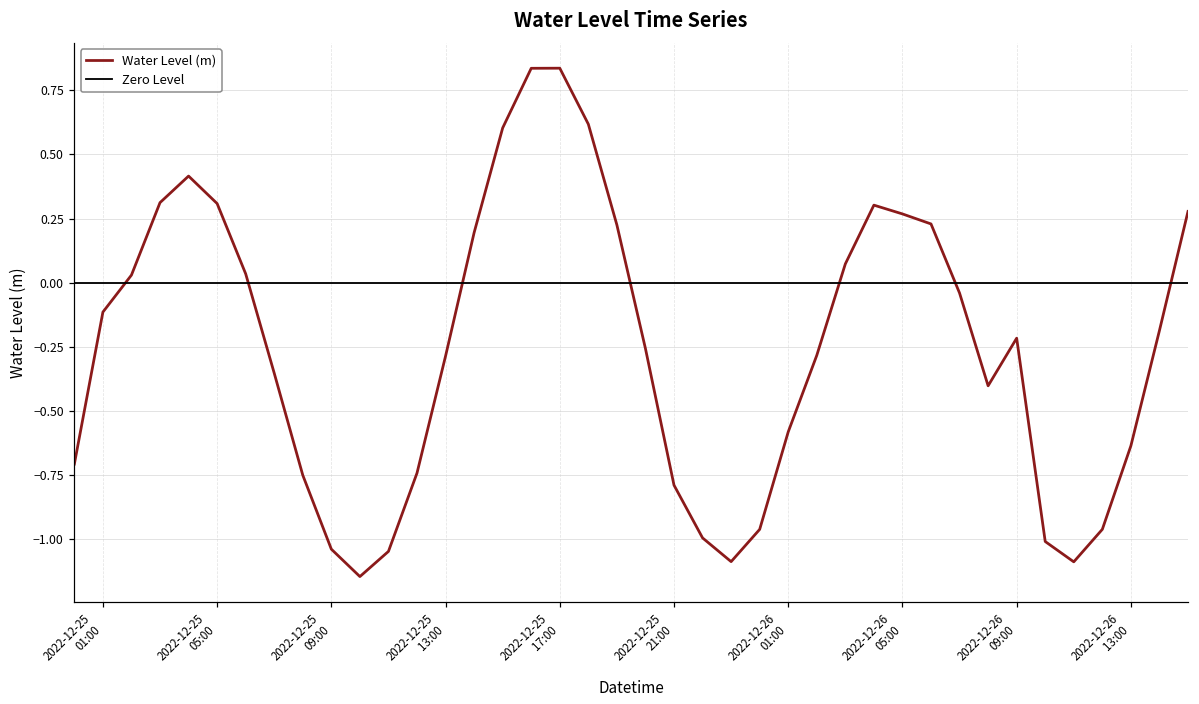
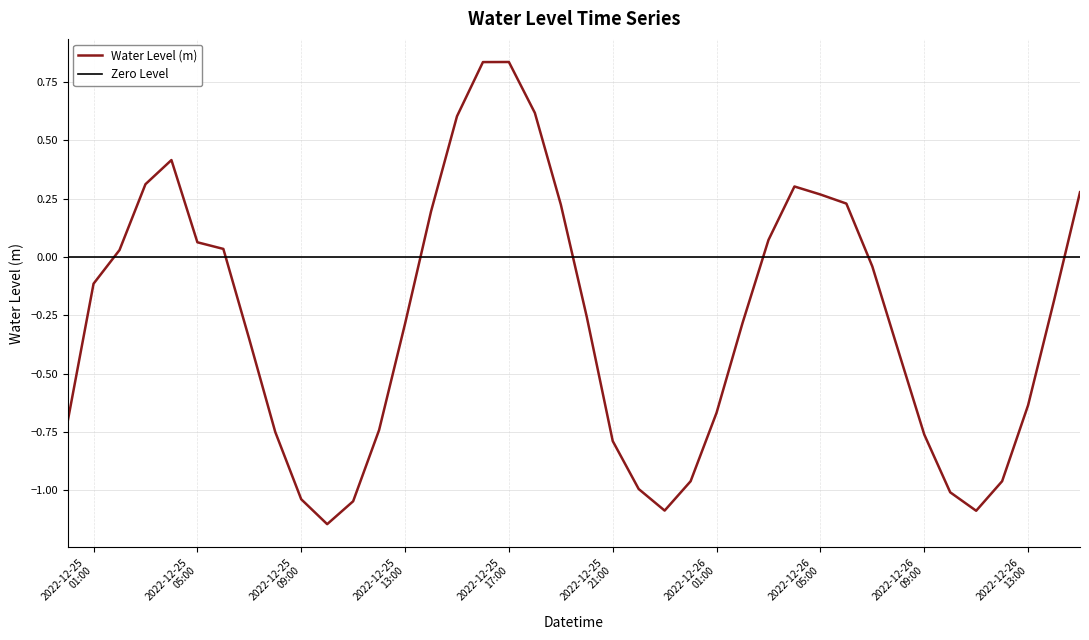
  {
    "2022-12-25 01:00": -0.11,
-   "2022-12-25 05:00": 0.31,
+   "2022-12-25 05:00": 0.06,
    "2022-12-25 09:00": -1.04,
    "2022-12-25 13:00": -0.29,
    "2022-12-25 17:00": 0.84,
    "2022-12-25 21:00": -0.79,
-   "2022-12-26 01:00": -0.58,
+   "2022-12-26 01:00": -0.67,
    "2022-12-26 05:00": 0.27,
-   "2022-12-26 09:00": -0.22,
+   "2022-12-26 09:00": -0.76,
    "2022-12-26 13:00": -0.64
  }
